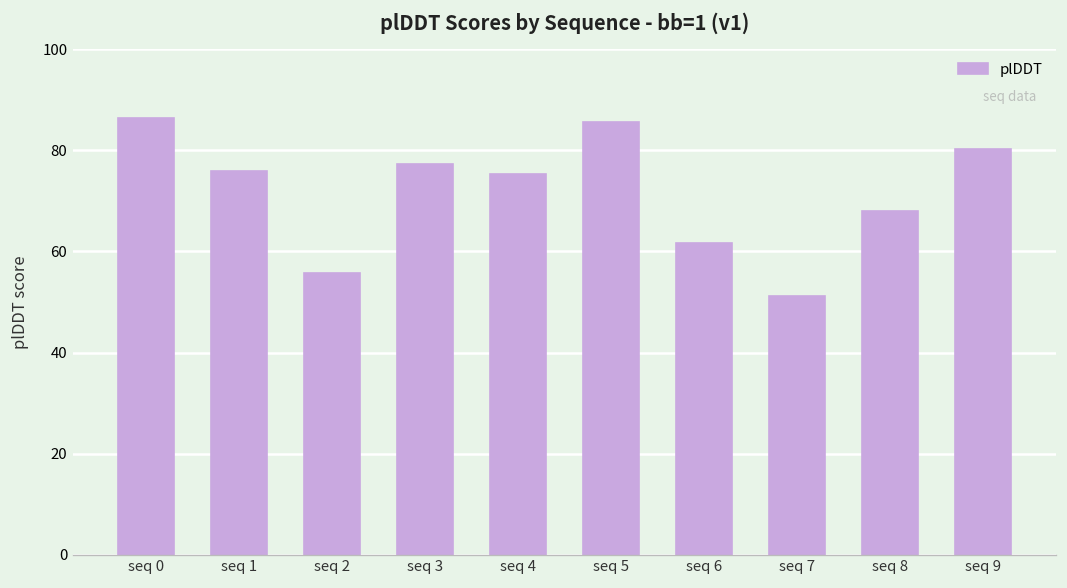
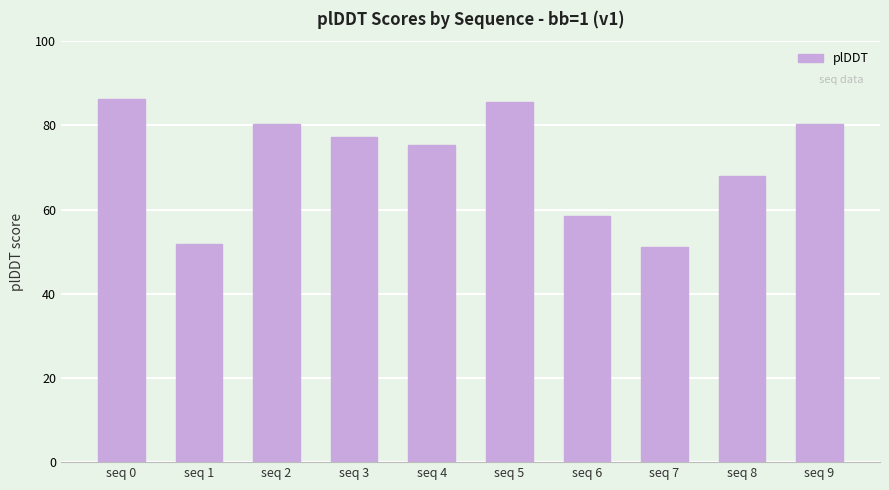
  {
    "seq 0": 86,
-   "seq 1": 76,
-   "seq 2": 56,
+   "seq 1": 52,
+   "seq 2": 80,
    "seq 3": 77,
    "seq 4": 75,
    "seq 5": 86,
-   "seq 6": 62,
+   "seq 6": 59,
    "seq 7": 51,
    "seq 8": 68,
    "seq 9": 80
  }
